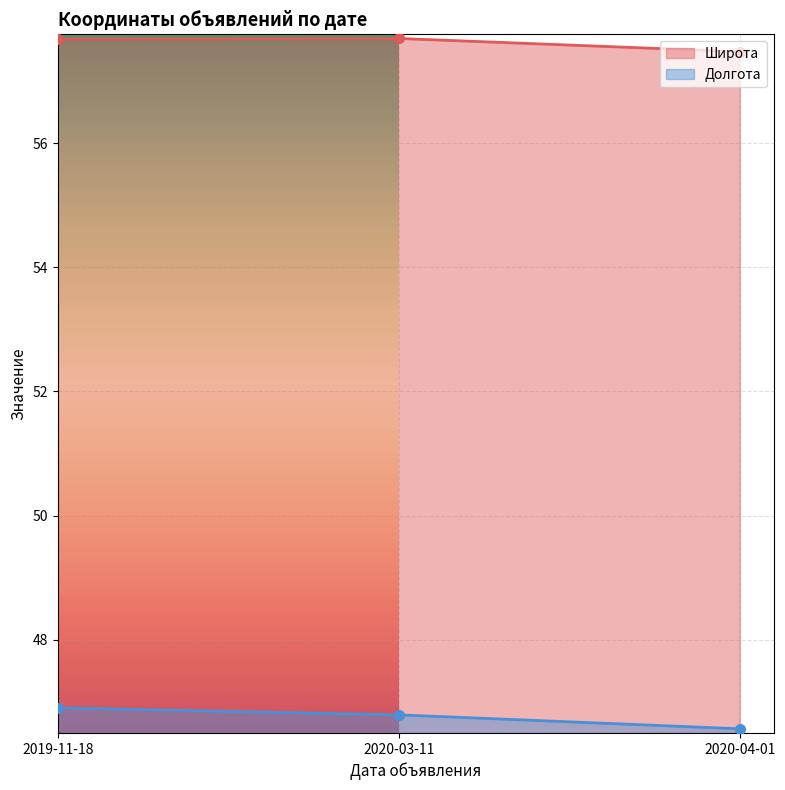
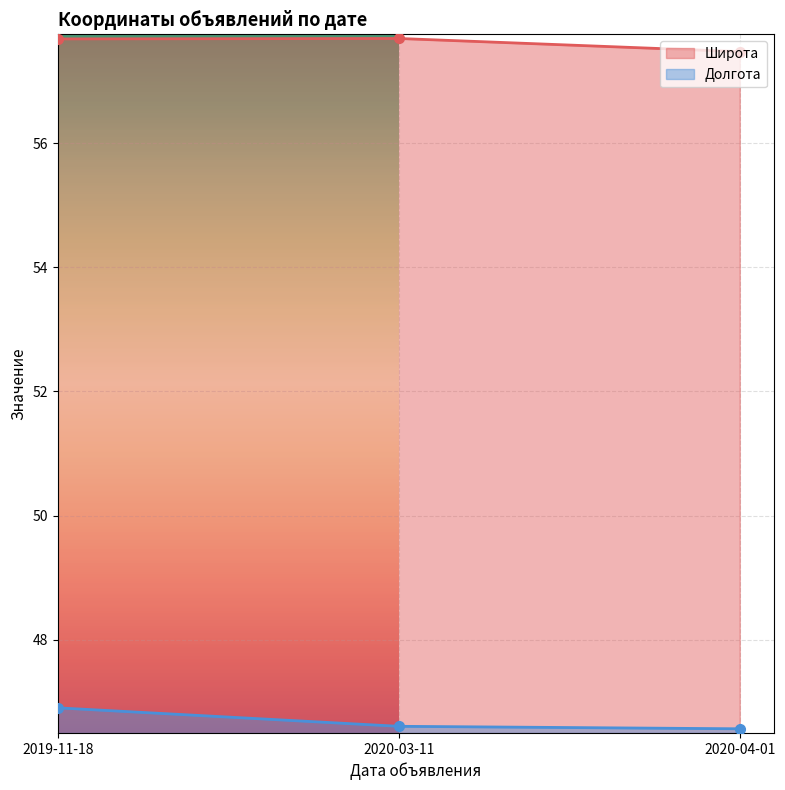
  {
    "Широта": {
      "2019-11-18": 57.7,
      "2020-03-11": 57.7
    },
    "Долгота": {
      "2019-11-18": 46.9,
-     "2020-03-11": 46.8,
+     "2020-03-11": 46.6,
      "2020-04-01": 46.6
    }
  }
